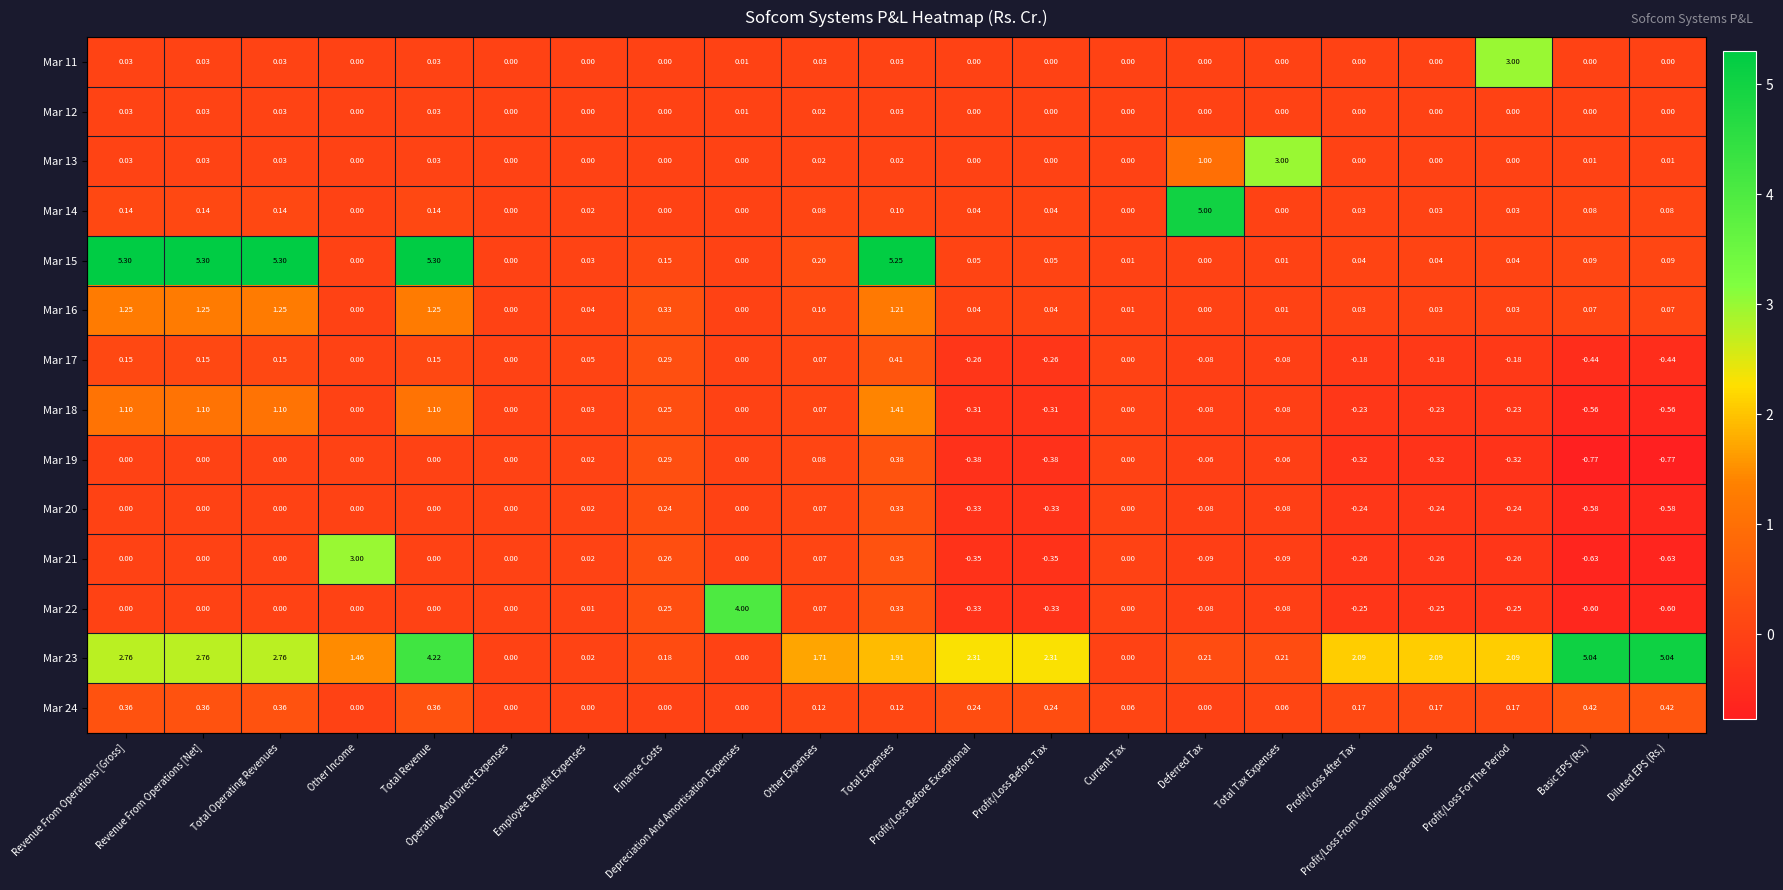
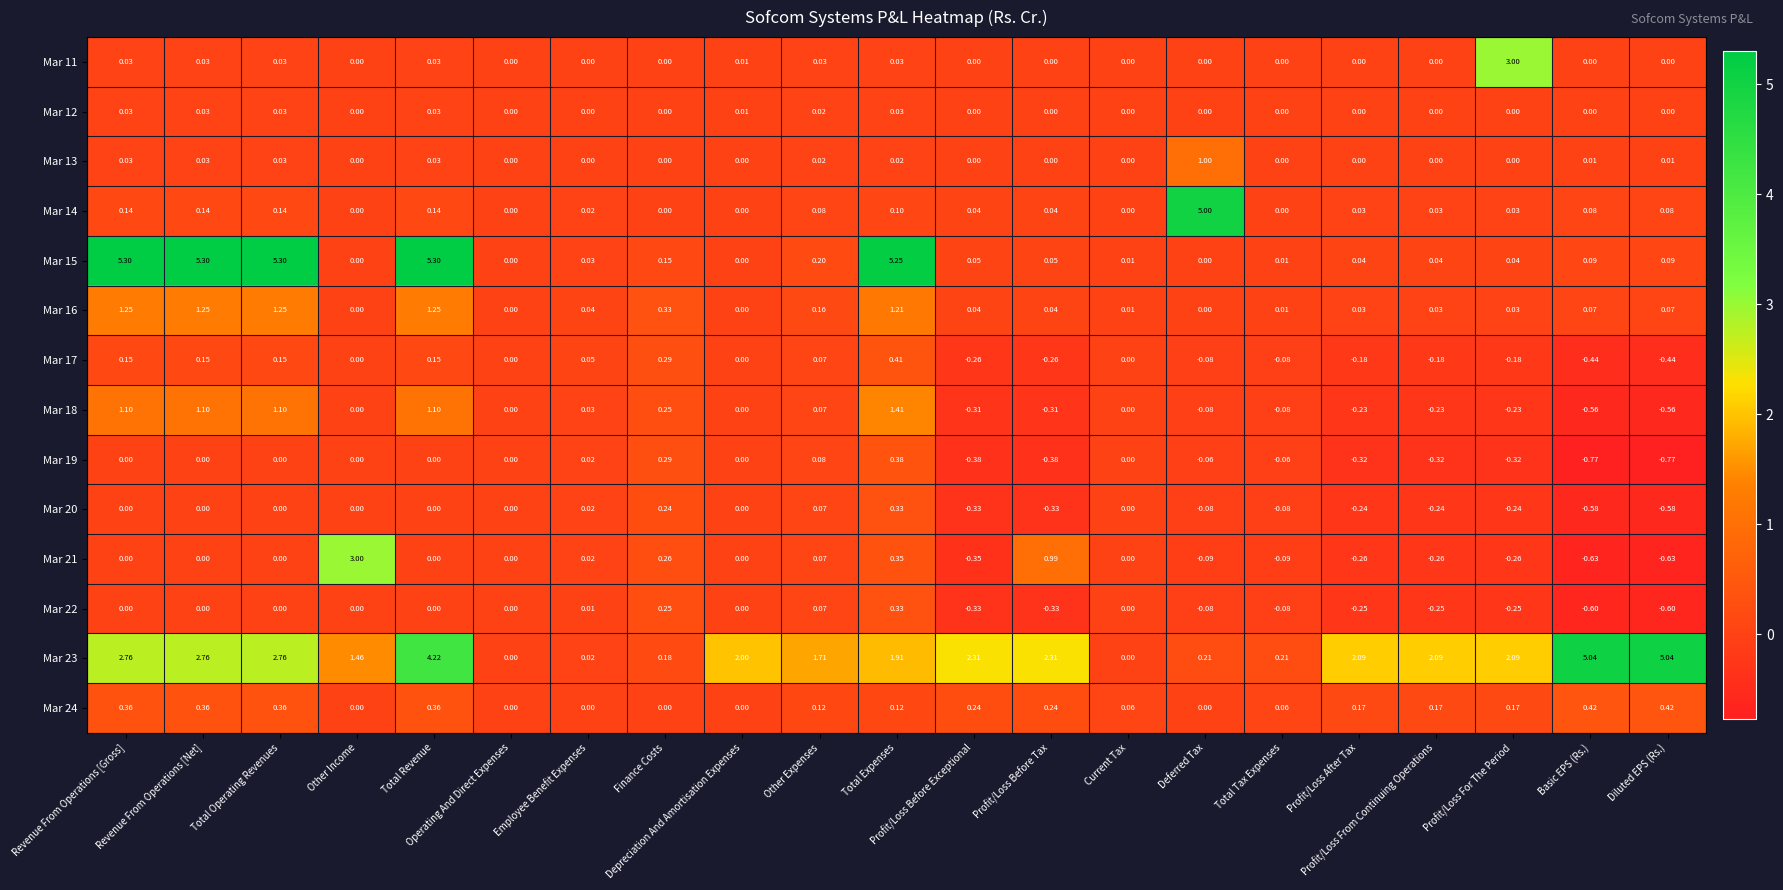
  {
    "Mar 13": {
      "Revenue From Operations [Gross]": 0.03,
      "Revenue From Operations [Net]": 0.03,
      "Total Operating Revenues": 0.03,
      "Other Income": 0.00,
      "Total Revenue": 0.03,
      "Operating And Direct Expenses": 0.00,
      "Employee Benefit Expenses": 0.00,
      "Finance Costs": 0.00,
      "Depreciation And Amortisation Expenses": 0.00,
      "Other Expenses": 0.02,
      "Total Expenses": 0.02,
      "Profit/Loss Before Exceptional": 0.00,
      "Profit/Loss Before Tax": 0.00,
      "Current Tax": 0.00,
      "Deferred Tax": 1.00,
-     "Total Tax Expenses": 3.00,
+     "Total Tax Expenses": 0.00,
      "Profit/Loss After Tax": 0.00,
      "Profit/Loss From Continuing Operations": 0.00,
      "Profit/Loss For The Period": 0.00,
      "Basic EPS (Rs.)": 0.01,
      "Diluted EPS (Rs.)": 0.01
    },
    "Mar 21": {
      "Revenue From Operations [Gross]": 0.00,
      "Revenue From Operations [Net]": 0.00,
      "Total Operating Revenues": 0.00,
      "Other Income": 3.00,
      "Total Revenue": 0.00,
      "Operating And Direct Expenses": 0.00,
      "Employee Benefit Expenses": 0.02,
      "Finance Costs": 0.26,
      "Depreciation And Amortisation Expenses": 0.00,
      "Other Expenses": 0.07,
      "Total Expenses": 0.35,
      "Profit/Loss Before Exceptional": -0.35,
-     "Profit/Loss Before Tax": -0.35,
+     "Profit/Loss Before Tax": 0.99,
      "Current Tax": 0.00,
      "Deferred Tax": -0.09,
      "Total Tax Expenses": -0.09,
      "Profit/Loss After Tax": -0.26,
      "Profit/Loss From Continuing Operations": -0.26,
      "Profit/Loss For The Period": -0.26,
      "Basic EPS (Rs.)": -0.63,
      "Diluted EPS (Rs.)": -0.63
    },
    "Mar 22": {
      "Revenue From Operations [Gross]": 0.00,
      "Revenue From Operations [Net]": 0.00,
      "Total Operating Revenues": 0.00,
      "Other Income": 0.00,
      "Total Revenue": 0.00,
      "Operating And Direct Expenses": 0.00,
      "Employee Benefit Expenses": 0.01,
      "Finance Costs": 0.25,
-     "Depreciation And Amortisation Expenses": 4.00,
+     "Depreciation And Amortisation Expenses": 0.00,
      "Other Expenses": 0.07,
      "Total Expenses": 0.33,
      "Profit/Loss Before Exceptional": -0.33,
      "Profit/Loss Before Tax": -0.33,
      "Current Tax": 0.00,
      "Deferred Tax": -0.08,
      "Total Tax Expenses": -0.08,
      "Profit/Loss After Tax": -0.25,
      "Profit/Loss From Continuing Operations": -0.25,
      "Profit/Loss For The Period": -0.25,
      "Basic EPS (Rs.)": -0.60,
      "Diluted EPS (Rs.)": -0.60
    },
    "Mar 23": {
      "Revenue From Operations [Gross]": 2.76,
      "Revenue From Operations [Net]": 2.76,
      "Total Operating Revenues": 2.76,
      "Other Income": 1.46,
      "Total Revenue": 4.22,
      "Operating And Direct Expenses": 0.00,
      "Employee Benefit Expenses": 0.02,
      "Finance Costs": 0.18,
-     "Depreciation And Amortisation Expenses": 0.00,
+     "Depreciation And Amortisation Expenses": 2.00,
      "Other Expenses": 1.71,
      "Total Expenses": 1.91,
      "Profit/Loss Before Exceptional": 2.31,
      "Profit/Loss Before Tax": 2.31,
      "Current Tax": 0.00,
      "Deferred Tax": 0.21,
      "Total Tax Expenses": 0.21,
      "Profit/Loss After Tax": 2.09,
      "Profit/Loss From Continuing Operations": 2.09,
      "Profit/Loss For The Period": 2.09,
      "Basic EPS (Rs.)": 5.04,
      "Diluted EPS (Rs.)": 5.04
    }
  }
